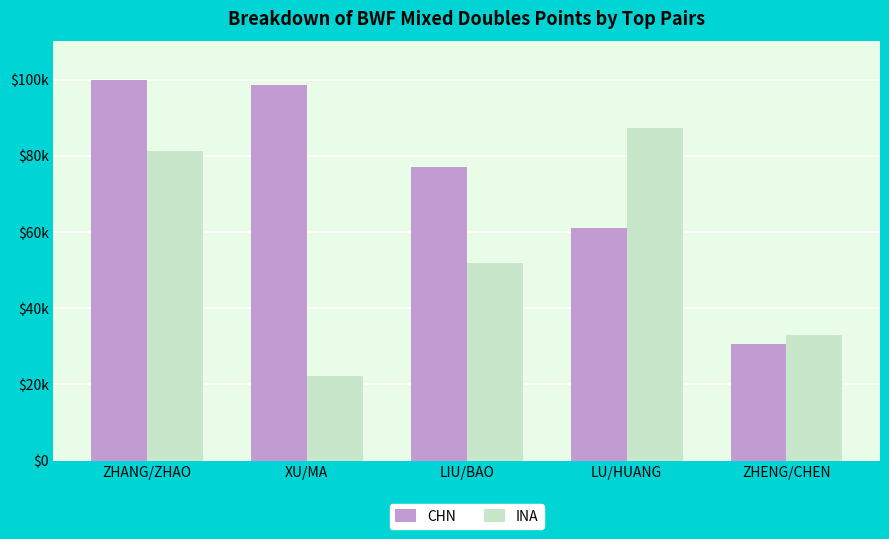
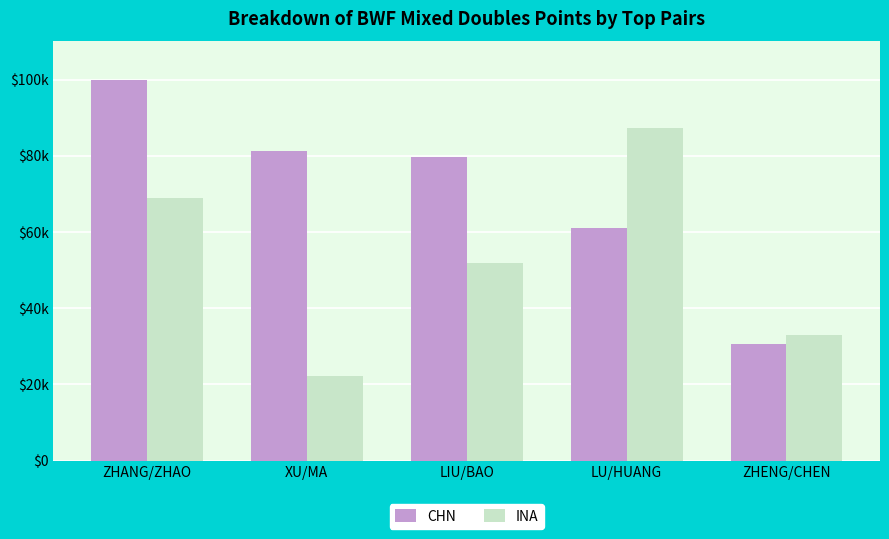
  {
    "CHN": {
      "ZHANG/ZHAO": "$100000",
-     "XU/MA": "$98000",
-     "LIU/BAO": "$77000",
+     "XU/MA": "$81000",
+     "LIU/BAO": "$80000",
      "LU/HUANG": "$61000",
      "ZHENG/CHEN": "$31000"
    },
    "INA": {
-     "ZHANG/ZHAO": "$81000",
+     "ZHANG/ZHAO": "$69000",
      "XU/MA": "$22000",
      "LIU/BAO": "$52000",
      "LU/HUANG": "$87000",
      "ZHENG/CHEN": "$33000"
    }
  }
